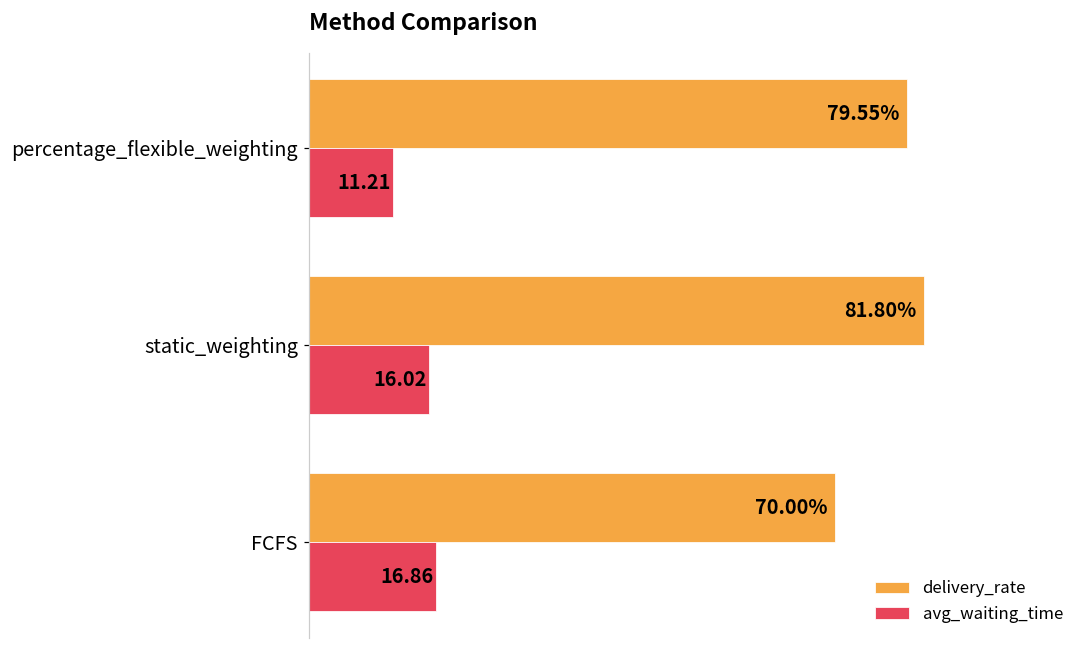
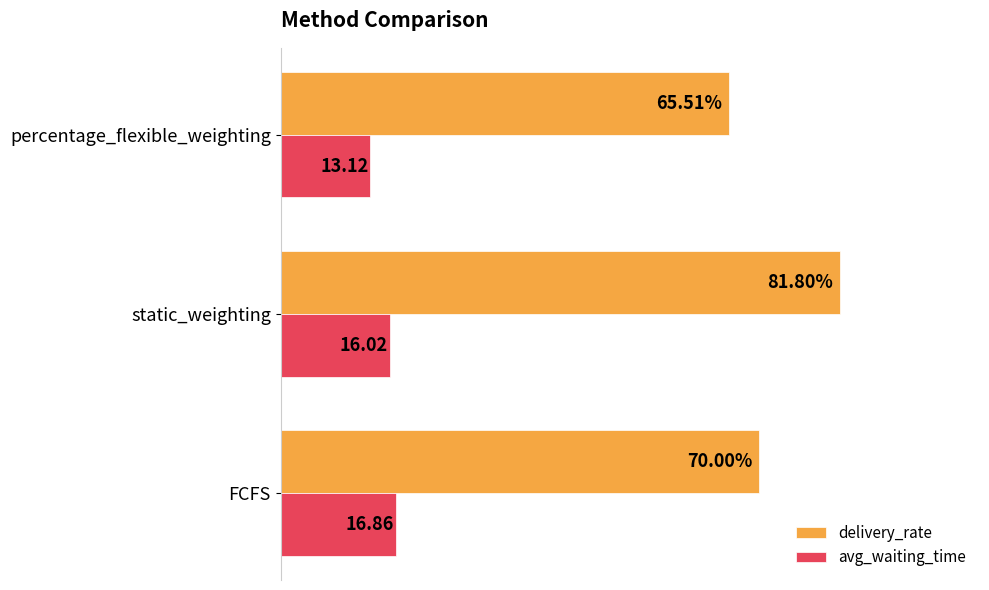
  {
    "delivery_rate": {
-     "percentage_flexible_weighting": "79.55%",
+     "percentage_flexible_weighting": "65.51%",
      "static_weighting": "81.80%",
      "FCFS": "70.00%"
    },
    "avg_waiting_time": {
-     "percentage_flexible_weighting": "11.21",
+     "percentage_flexible_weighting": "13.12",
      "static_weighting": "16.02",
      "FCFS": "16.86"
    }
  }
